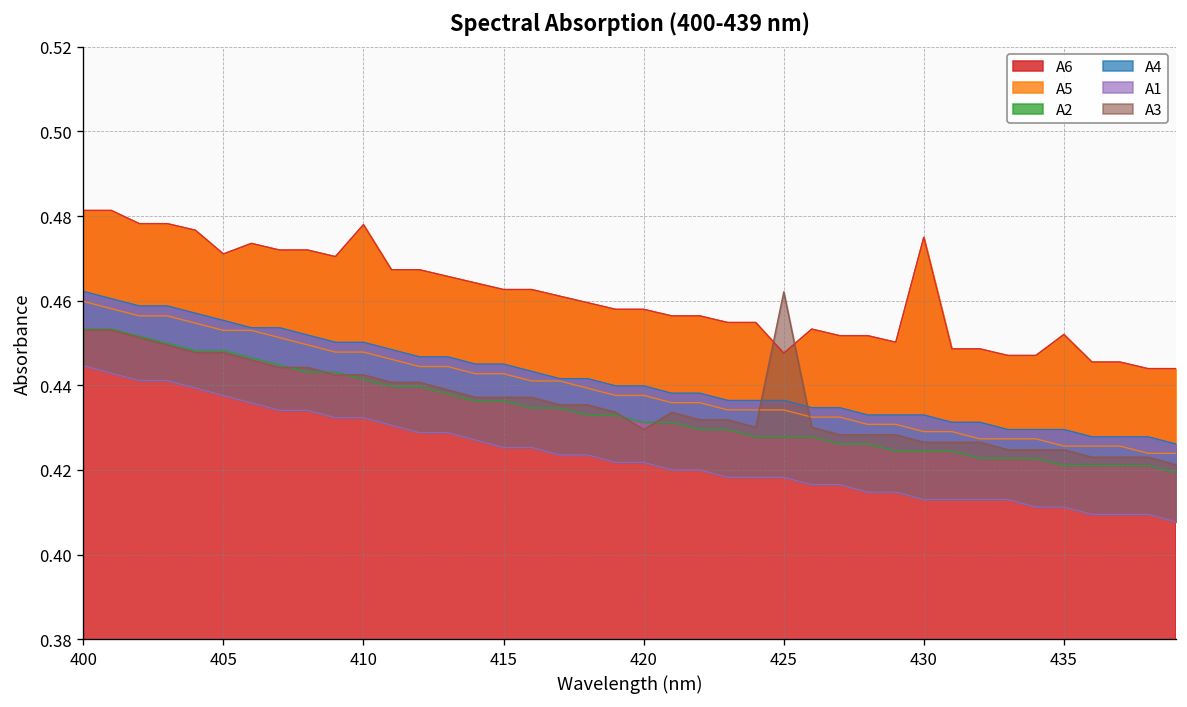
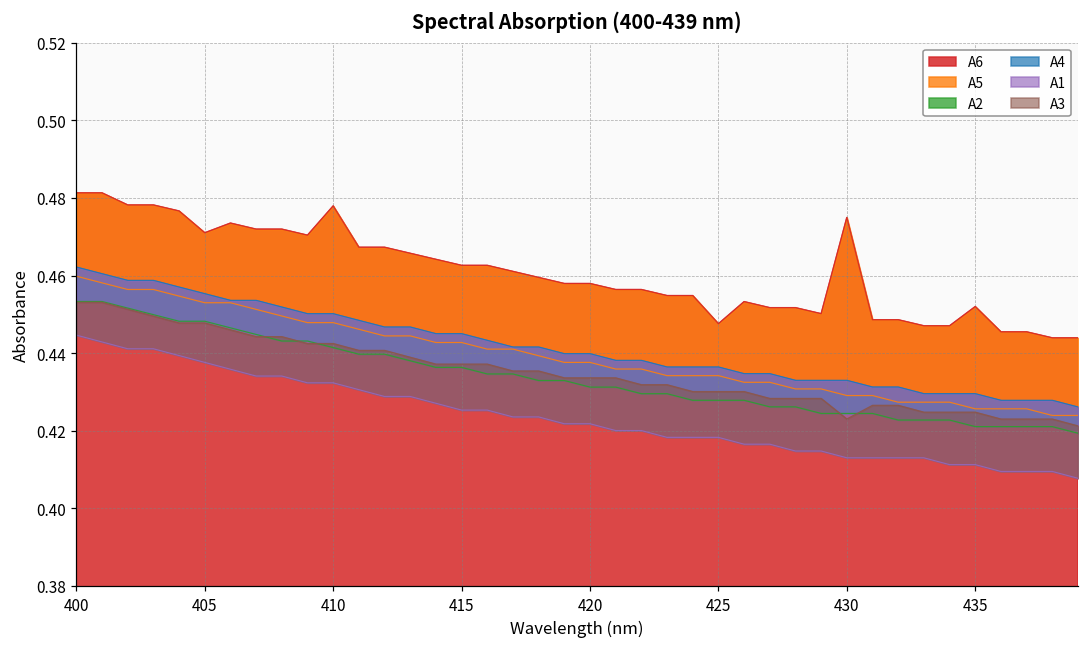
  {
    "A5": {
      "400": 0.481,
      "405": 0.471,
      "410": 0.478,
      "415": 0.463,
      "420": 0.458,
      "425": 0.448,
      "430": 0.475,
      "435": 0.452
    },
    "A3": {
      "410": 0.442,
      "415": 0.437,
-     "420": 0.430,
-     "425": 0.462,
-     "430": 0.427,
+     "420": 0.434,
+     "425": 0.430,
+     "430": 0.423,
      "435": 0.425
    }
  }
